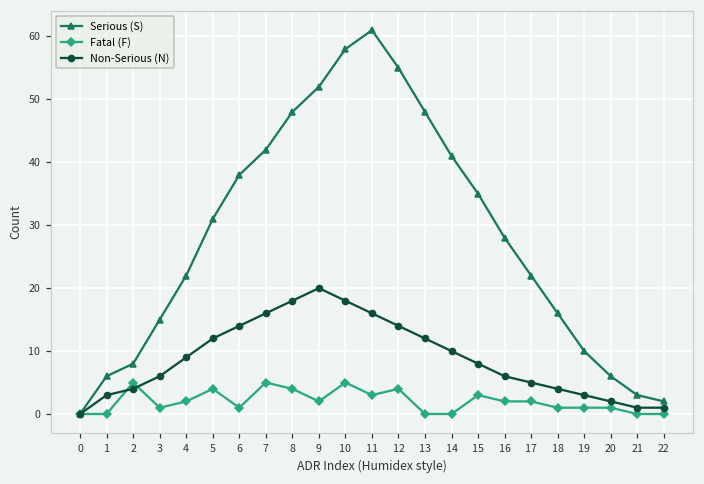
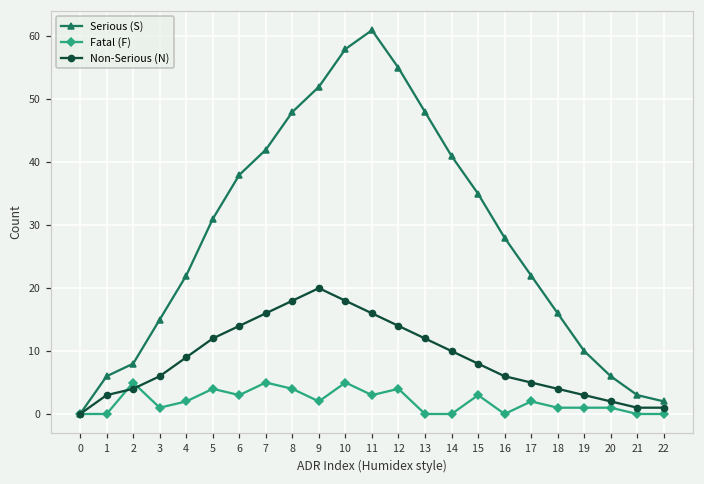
  {
    "Fatal (F)": {
      "1": 0,
      "2": 5,
      "3": 1,
      "4": 2,
      "5": 4,
-     "6": 1,
+     "6": 3,
      "7": 5,
      "8": 4,
      "9": 2,
      "10": 5,
      "11": 3,
      "12": 4,
      "13": 0,
      "14": 0,
      "15": 3,
-     "16": 2,
+     "16": 0,
      "17": 2,
      "18": 1,
      "19": 1,
      "20": 1,
      "21": 0,
      "22": 0
    }
  }
